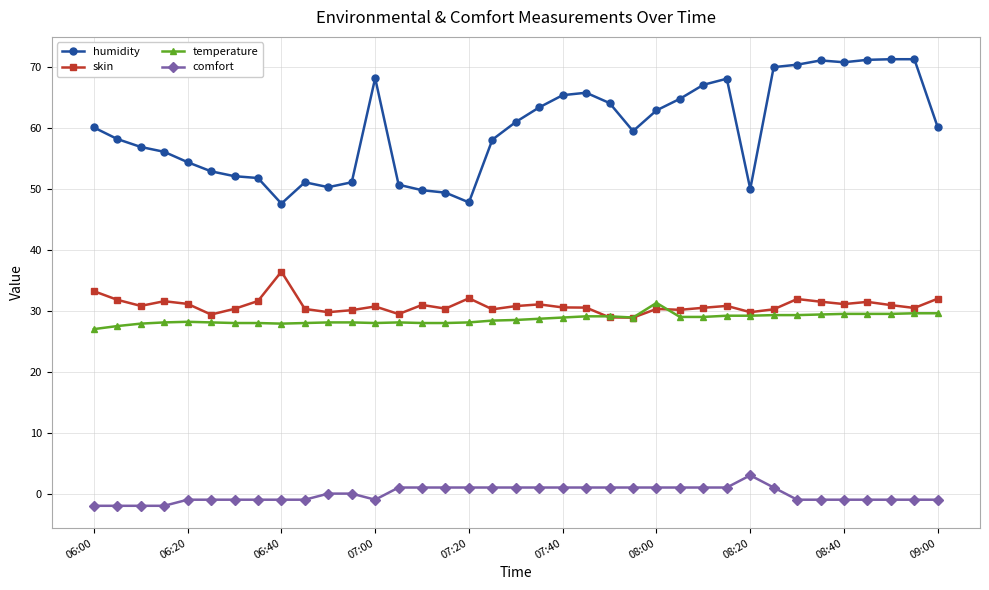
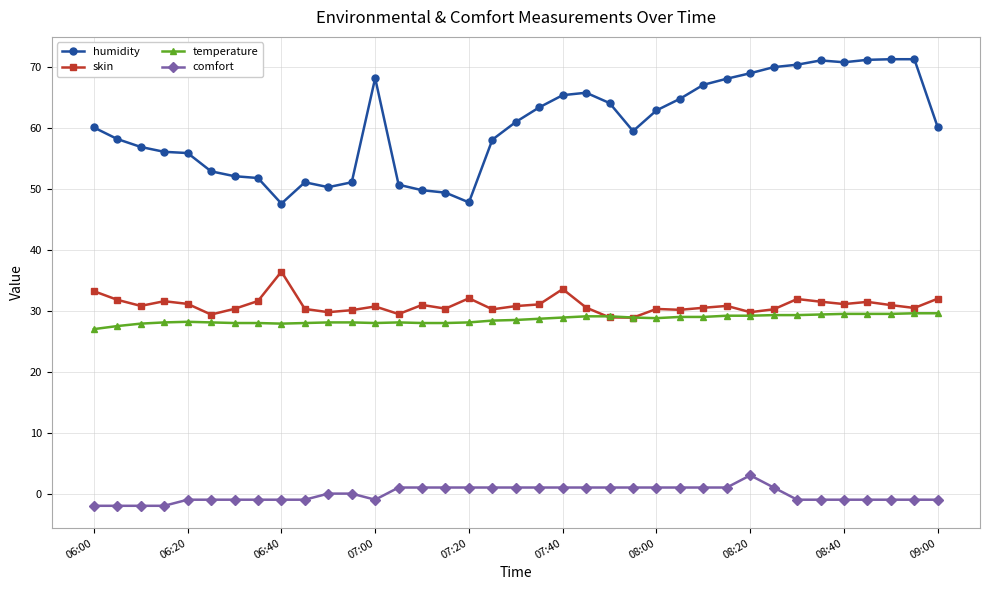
  {
    "humidity": {
      "06:00": 60,
-     "06:20": 54,
+     "06:20": 56,
      "06:40": 48,
      "07:00": 68,
      "07:20": 48,
      "07:40": 65,
      "08:00": 63,
-     "08:20": 50,
+     "08:20": 69,
      "08:40": 71,
      "09:00": 60
    },
    "skin": {
      "06:00": 33,
      "06:20": 31,
      "06:40": 36,
      "07:00": 31,
      "07:20": 32,
-     "07:40": 31,
+     "07:40": 34,
      "08:00": 30,
      "08:20": 30,
      "08:40": 31,
      "09:00": 32
    },
    "temperature": {
      "06:00": 27,
      "06:20": 28,
      "06:40": 28,
      "07:00": 28,
      "07:20": 28,
      "07:40": 29,
-     "08:00": 31,
+     "08:00": 29,
      "08:20": 29,
      "08:40": 30,
      "09:00": 30
    },
    "comfort": {
      "06:00": -2,
      "06:20": -1,
      "06:40": -1,
      "07:00": -1,
      "07:20": 1,
      "07:40": 1,
      "08:00": 1,
      "08:20": 3,
      "08:40": -1,
      "09:00": -1
    }
  }
